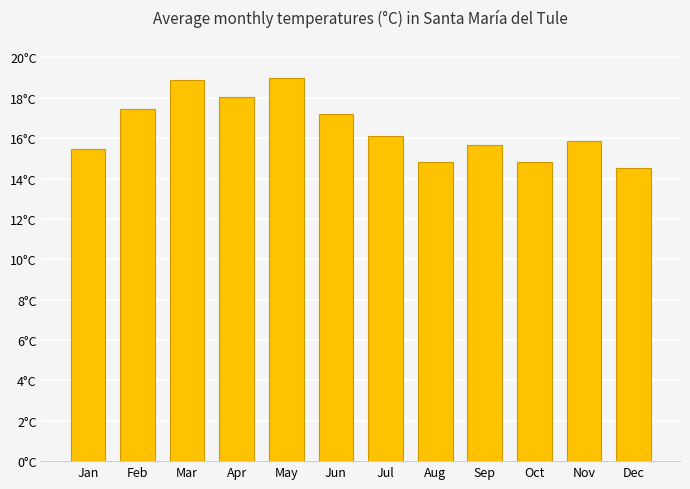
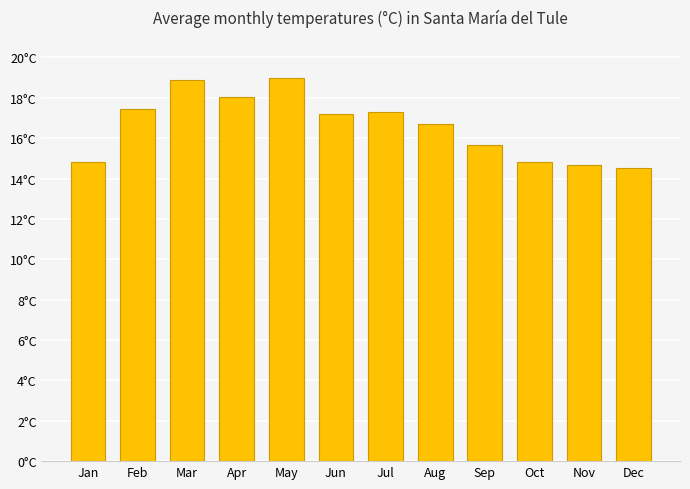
  {
-   "Jan": "15.5°C",
+   "Jan": "14.8°C",
    "Feb": "17.4°C",
    "Mar": "18.9°C",
    "Apr": "18.0°C",
    "May": "19.0°C",
    "Jun": "17.2°C",
-   "Jul": "16.1°C",
-   "Aug": "14.8°C",
+   "Jul": "17.3°C",
+   "Aug": "16.7°C",
    "Sep": "15.7°C",
    "Oct": "14.8°C",
-   "Nov": "15.9°C",
+   "Nov": "14.7°C",
    "Dec": "14.5°C"
  }
